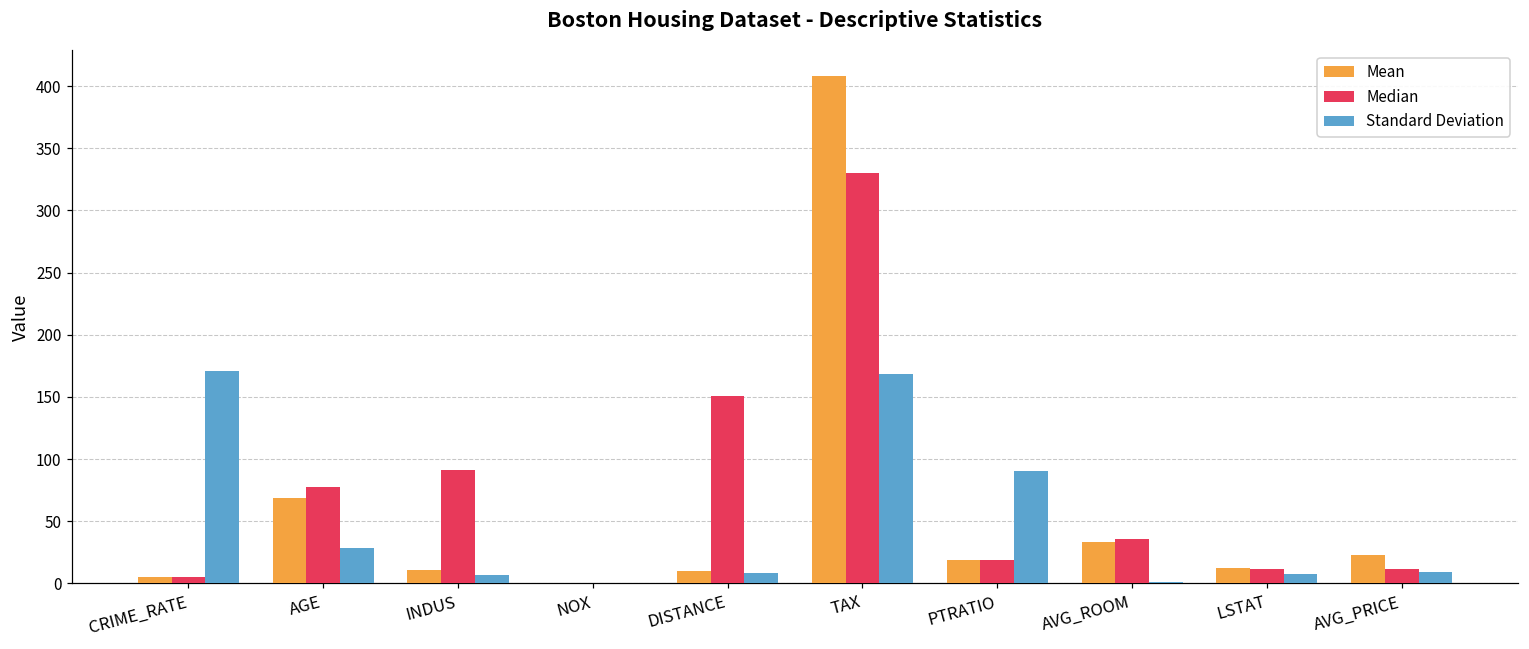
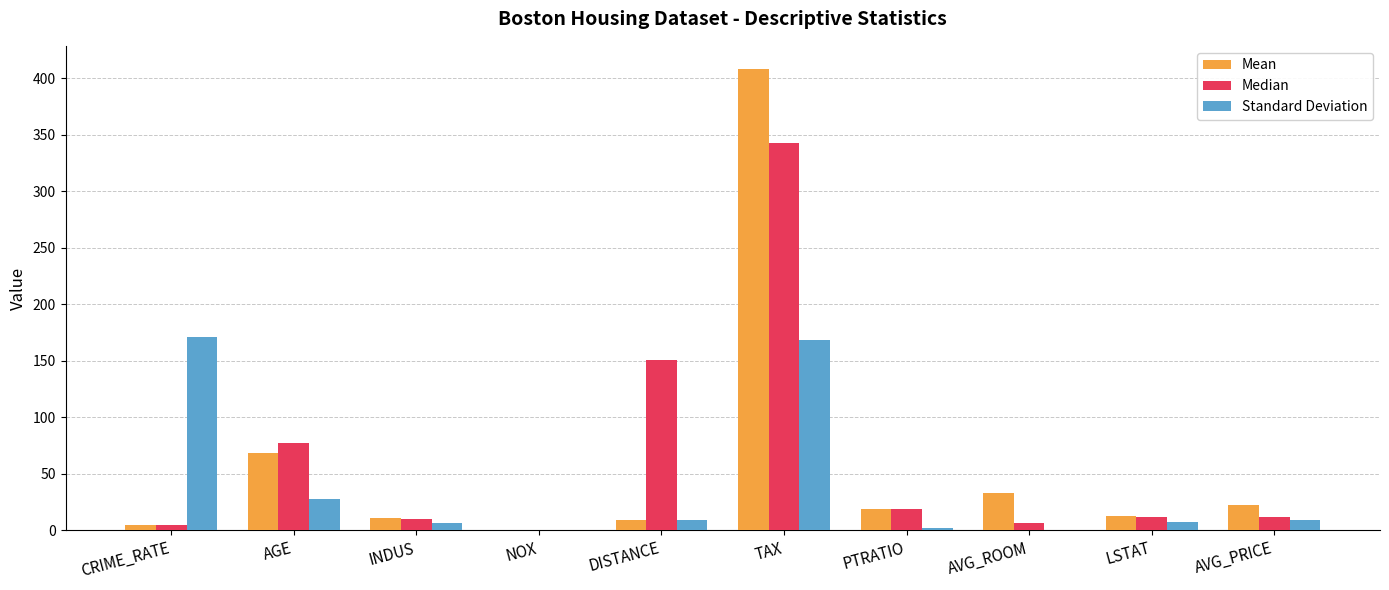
  {
    "Mean": {
      "CRIME_RATE": 5,
      "AGE": 69,
      "INDUS": 11,
      "DISTANCE": 10,
      "TAX": 408,
      "PTRATIO": 18,
      "AVG_ROOM": 33,
      "LSTAT": 13,
      "AVG_PRICE": 23
    },
    "Median": {
      "CRIME_RATE": 5,
      "AGE": 78,
-     "INDUS": 91,
+     "INDUS": 10,
      "DISTANCE": 151,
-     "TAX": 330,
+     "TAX": 343,
      "PTRATIO": 19,
-     "AVG_ROOM": 36,
+     "AVG_ROOM": 6,
      "LSTAT": 11,
      "AVG_PRICE": 11
    },
    "Standard Deviation": {
      "CRIME_RATE": 171,
      "AGE": 28,
      "INDUS": 7,
      "DISTANCE": 9,
      "TAX": 169,
-     "PTRATIO": 90,
+     "PTRATIO": 2,
      "LSTAT": 7,
      "AVG_PRICE": 9
    }
  }
